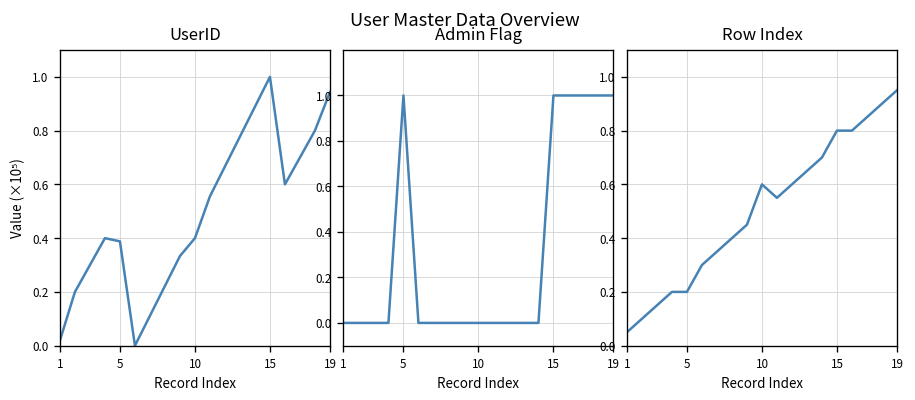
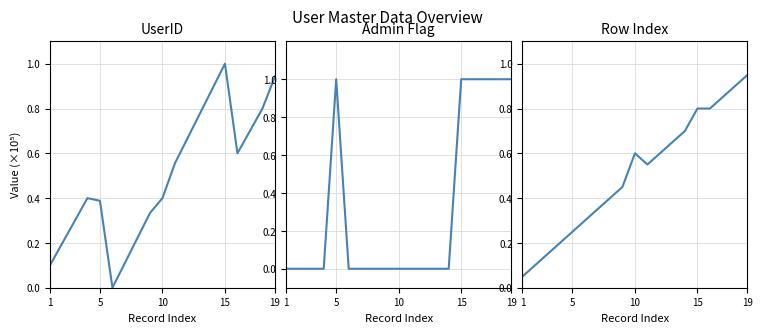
  {
    "UserID": {
-     "1": 0.02,
+     "1": 0.10,
      "5": 0.39,
      "10": 0.40,
      "15": 1.00,
      "19": 0.94
    },
    "Admin Flag": {
      "1": 0.00,
      "5": 1.00,
      "10": 0.00,
      "15": 1.00,
      "19": 1.00
    },
    "Row Index": {
      "1": 0.05,
-     "5": 0.20,
+     "5": 0.25,
      "10": 0.60,
      "15": 0.80,
      "19": 0.95
    }
  }
